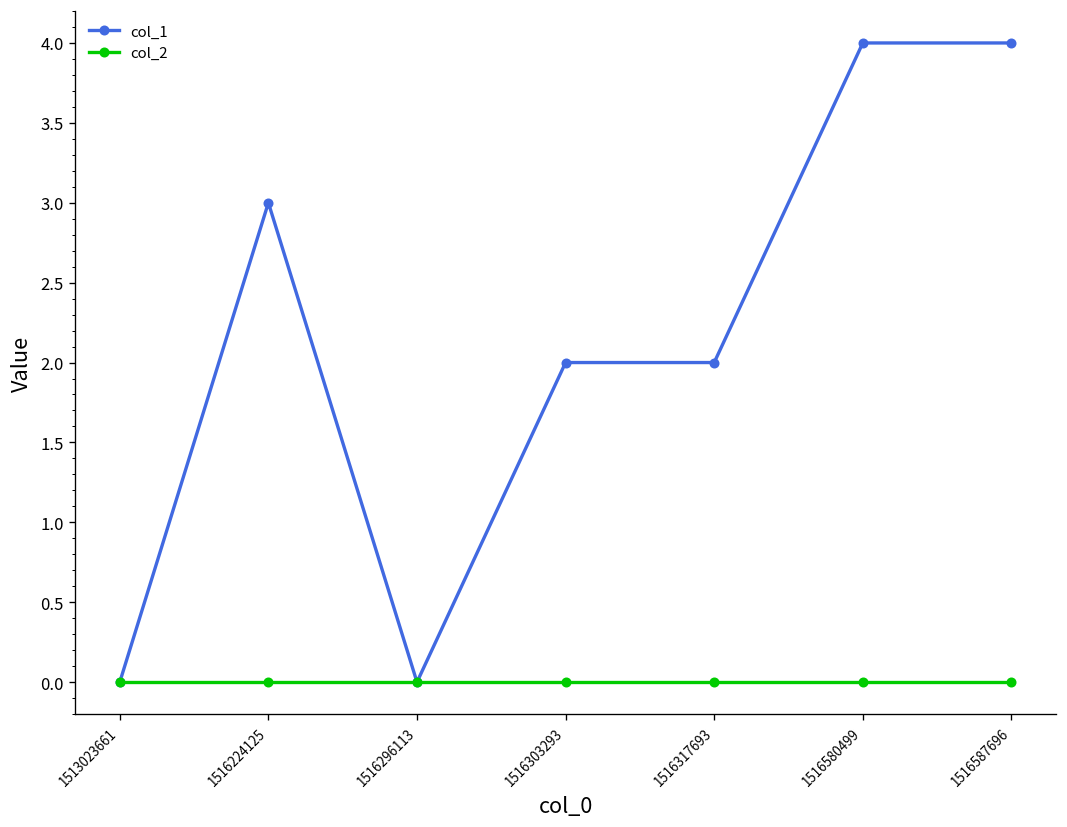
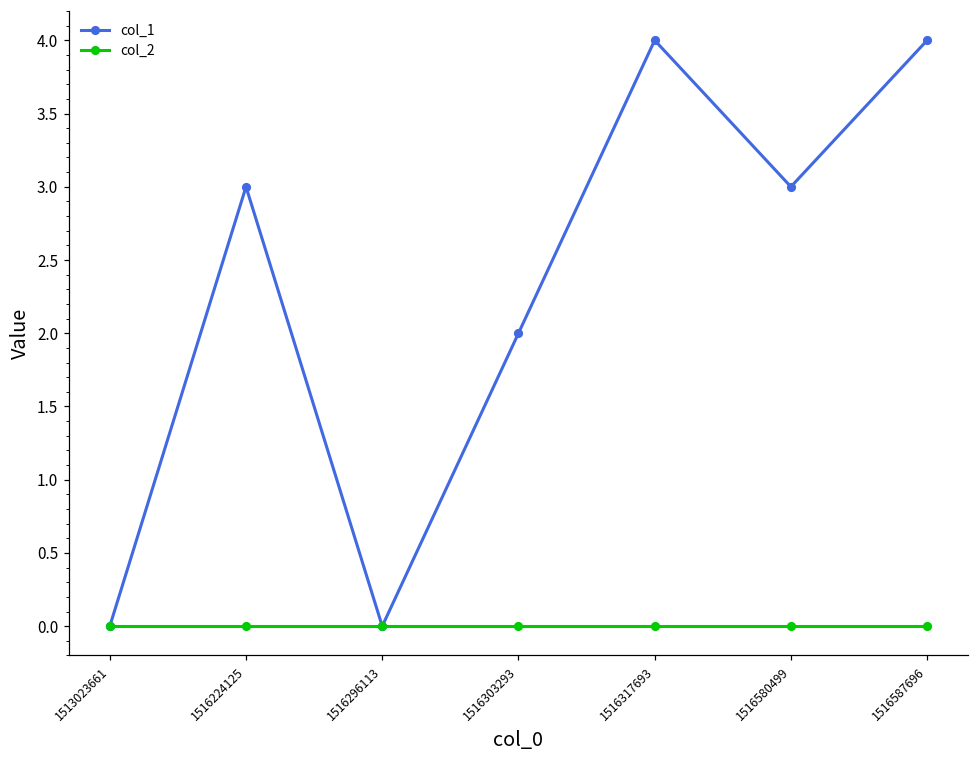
  {
    "col_1": {
      "1516224125": 3,
      "1516303293": 2,
-     "1516317693": 2,
-     "1516580499": 4,
+     "1516317693": 4,
+     "1516580499": 3,
      "1516587696": 4
    },
    "col_2": {
      "1516224125": 0,
      "1516303293": 0,
      "1516317693": 0,
      "1516580499": 0,
      "1516587696": 0
    }
  }
